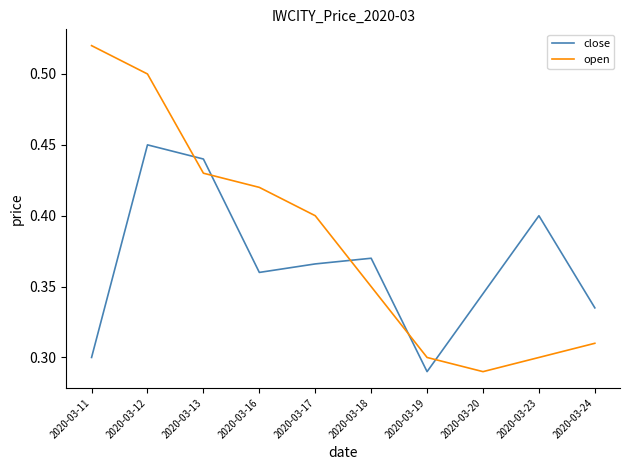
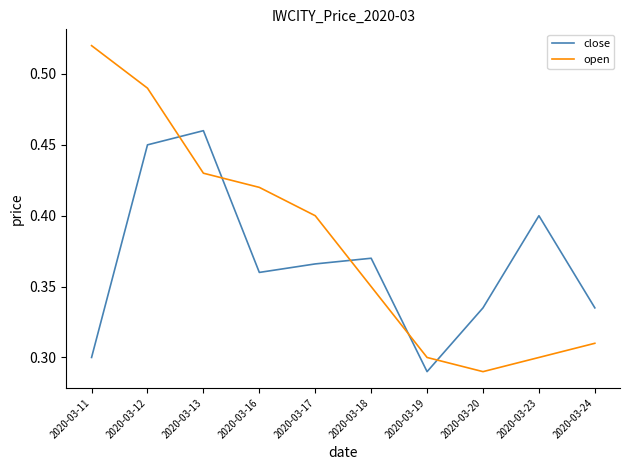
  {
    "close": {
      "2020-03-11": 0.300,
      "2020-03-12": 0.450,
-     "2020-03-13": 0.44,
+     "2020-03-13": 0.46,
      "2020-03-16": 0.360,
      "2020-03-17": 0.366,
      "2020-03-18": 0.370,
      "2020-03-19": 0.290,
-     "2020-03-20": 0.345,
+     "2020-03-20": 0.335,
      "2020-03-23": 0.400,
      "2020-03-24": 0.335
    },
    "open": {
      "2020-03-11": 0.52,
-     "2020-03-12": 0.50,
+     "2020-03-12": 0.49,
      "2020-03-13": 0.43,
      "2020-03-16": 0.42,
      "2020-03-17": 0.40,
      "2020-03-18": 0.35,
      "2020-03-19": 0.30,
      "2020-03-20": 0.29,
      "2020-03-23": 0.30,
      "2020-03-24": 0.31
    }
  }
